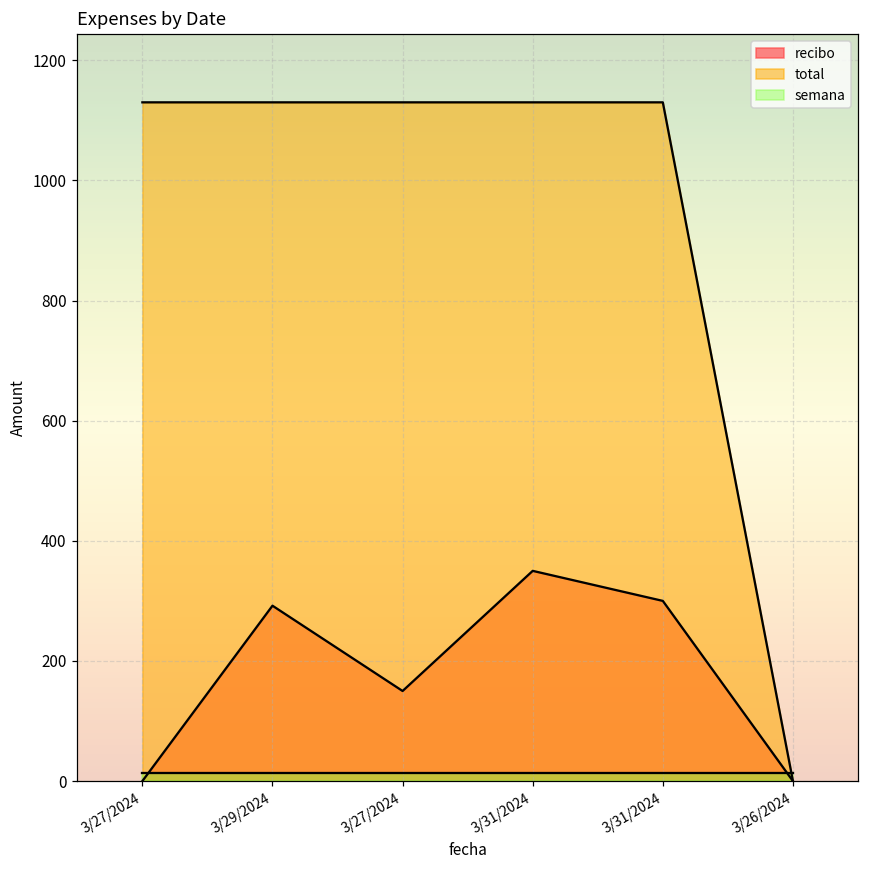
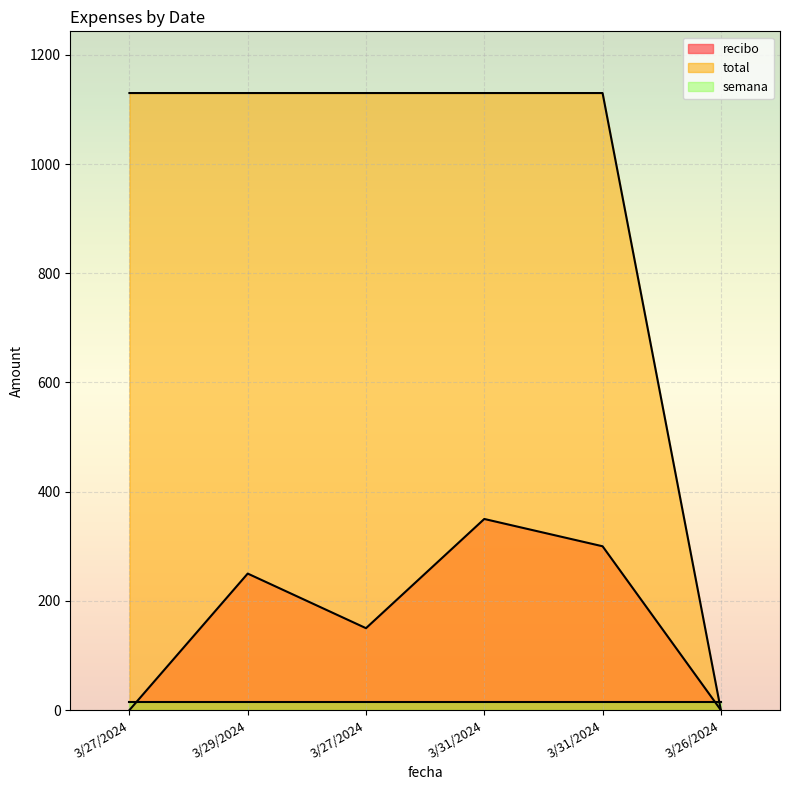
  {
    "recibo": {
-     "3/29/2024": 290
+     "3/29/2024": 250
    },
    "total": {
      "3/29/2024": 1130
    },
    "semana": {
      "3/29/2024": 10,
      "3/26/2024": 10
    }
  }
